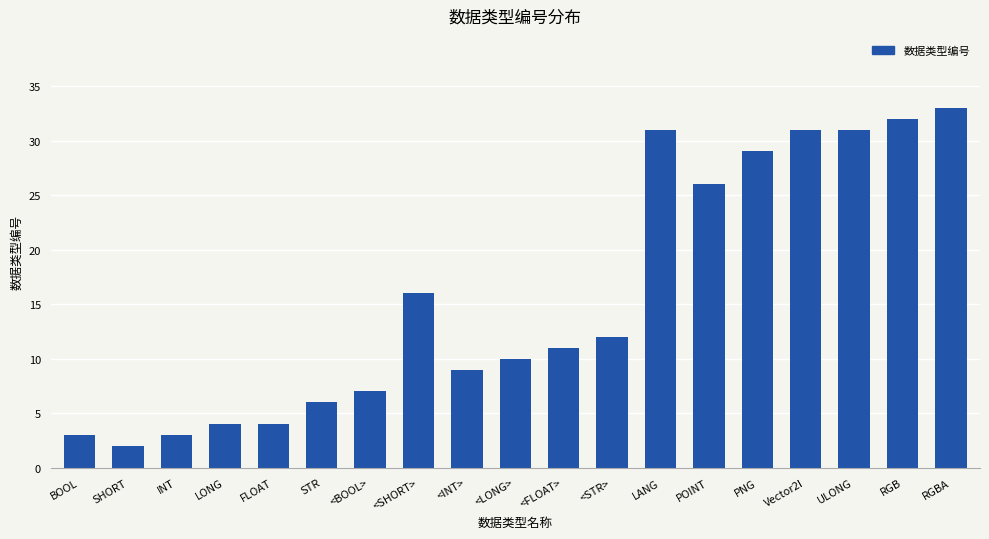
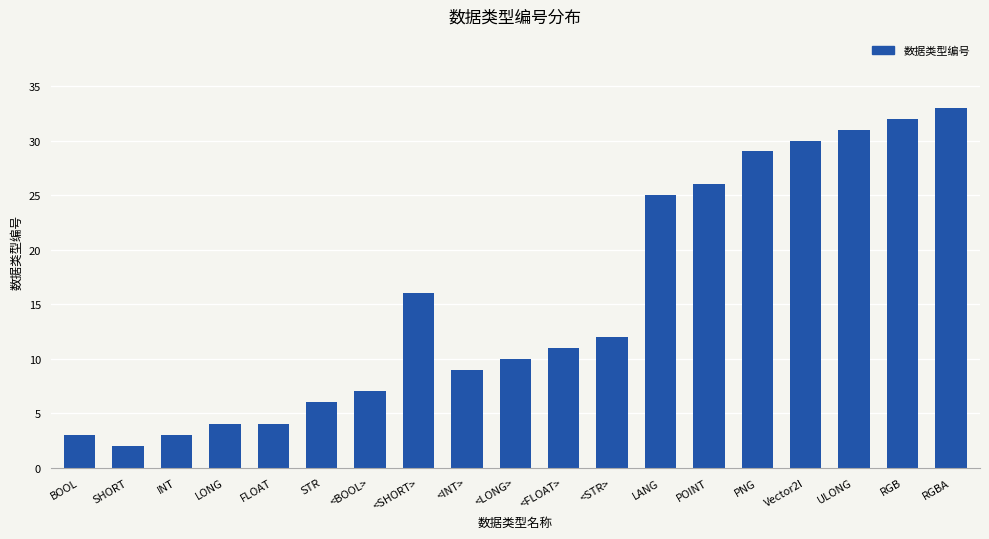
  {
    "BOOL": 3,
    "SHORT": 2,
    "INT": 3,
    "LONG": 4,
    "FLOAT": 4,
    "STR": 6,
    "<BOOL>": 7,
    "<SHORT>": 16,
    "<INT>": 9,
    "<LONG>": 10,
    "<FLOAT>": 11,
    "<STR>": 12,
-   "LANG": 31,
+   "LANG": 25,
    "POINT": 26,
    "PNG": 29,
-   "Vector2I": 31,
+   "Vector2I": 30,
    "ULONG": 31,
    "RGB": 32,
    "RGBA": 33
  }
